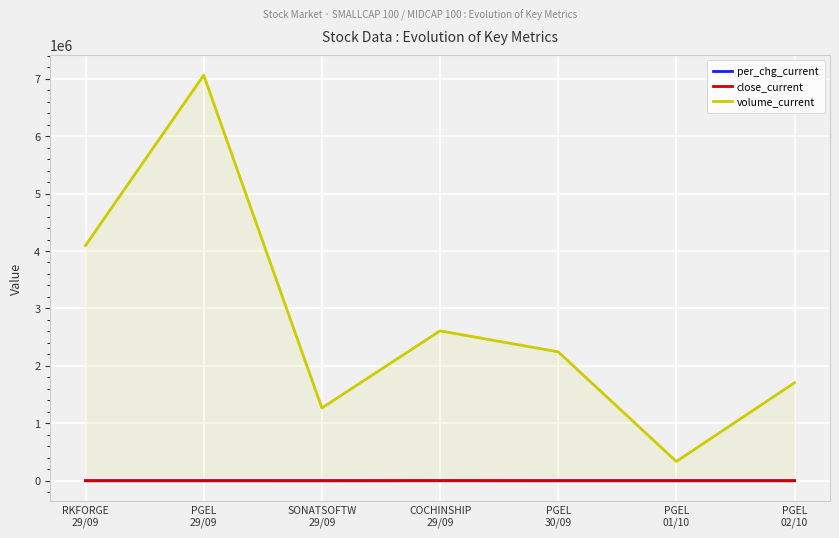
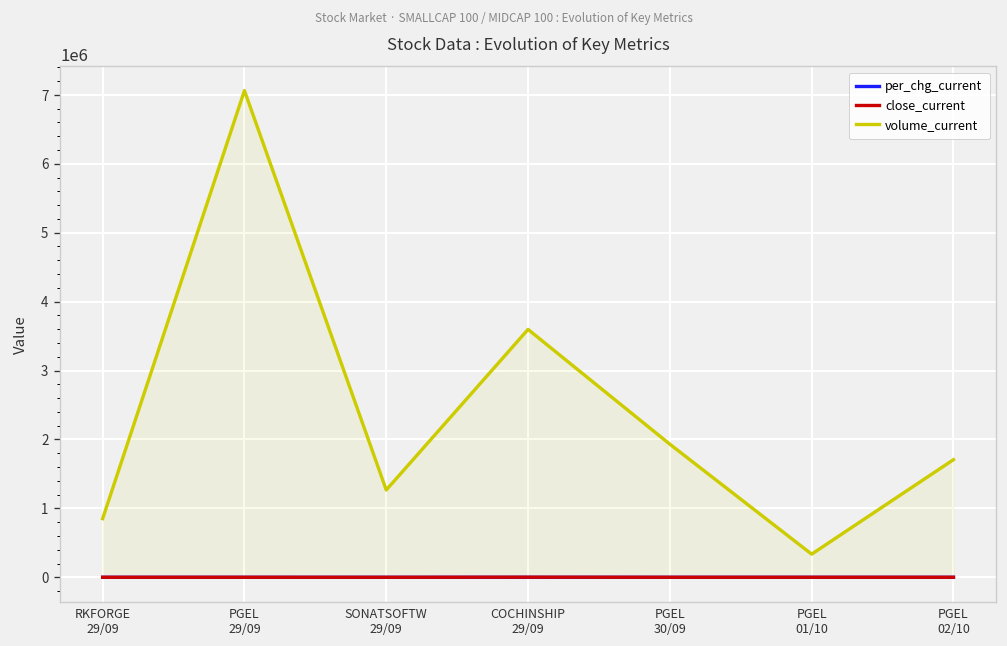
  {
    "close_current": {
      "RKFORGE 29/09": 0,
      "PGEL 29/09": 0,
      "SONATSOFTW 29/09": 0,
      "COCHINSHIP 29/09": 0,
      "PGEL 30/09": 0,
      "PGEL 01/10": 0,
      "PGEL 02/10": 0
    },
    "volume_current": {
-     "RKFORGE 29/09": 4100000,
+     "RKFORGE 29/09": 900000,
      "PGEL 29/09": 7100000,
      "SONATSOFTW 29/09": 1300000,
-     "COCHINSHIP 29/09": 2600000,
-     "PGEL 30/09": 2200000,
+     "COCHINSHIP 29/09": 3600000,
+     "PGEL 30/09": 1900000,
      "PGEL 01/10": 300000,
      "PGEL 02/10": 1700000
    }
  }
